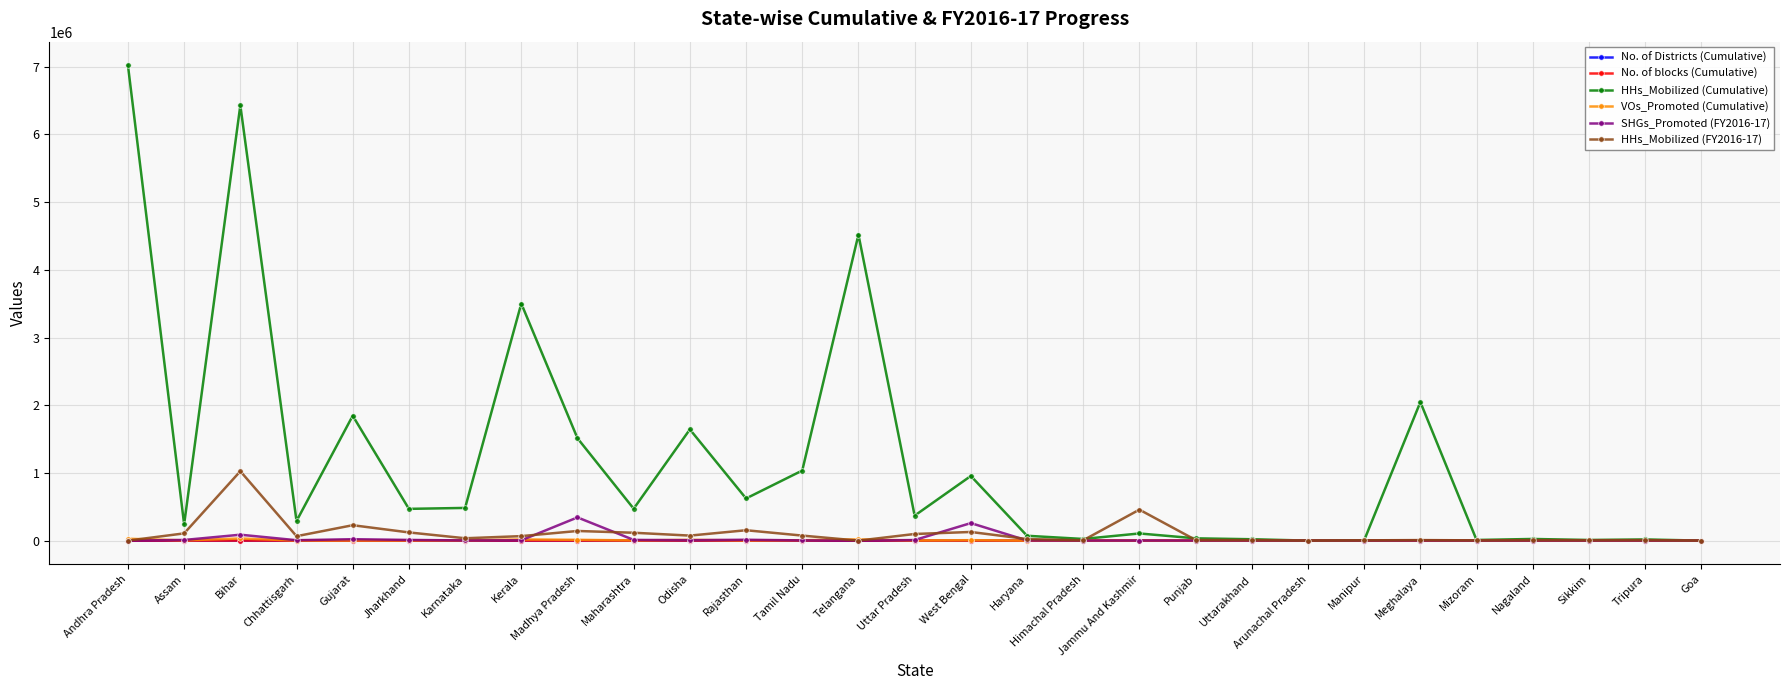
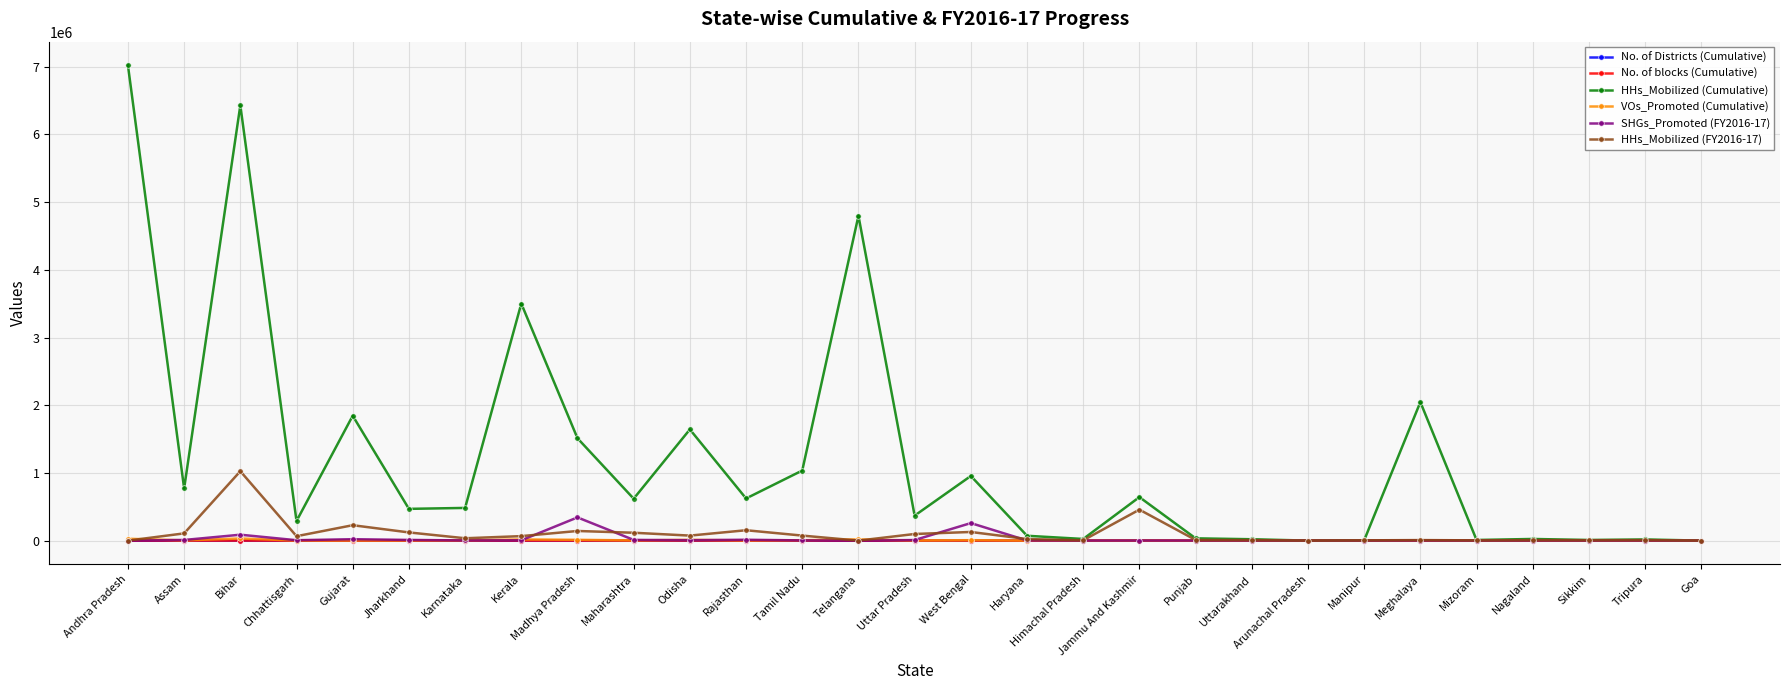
  {
    "HHs_Mobilized (Cumulative)": {
      "Andhra Pradesh": 7000000,
-     "Assam": 200000,
+     "Assam": 800000,
      "Bihar": 6400000,
      "Chhattisgarh": 300000,
      "Gujarat": 1800000,
      "Jharkhand": 500000,
      "Karnataka": 500000,
      "Kerala": 3500000,
      "Madhya Pradesh": 1500000,
-     "Maharashtra": 500000,
+     "Maharashtra": 600000,
      "Odisha": 1600000,
      "Rajasthan": 600000,
      "Tamil Nadu": 1000000,
-     "Telangana": 4500000,
+     "Telangana": 4800000,
      "Uttar Pradesh": 400000,
      "West Bengal": 1000000,
      "Haryana": 100000,
-     "Jammu And Kashmir": 100000,
+     "Jammu And Kashmir": 600000,
      "Meghalaya": 2000000
    },
    "SHGs_Promoted (FY2016-17)": {
      "Bihar": 100000,
      "Madhya Pradesh": 300000,
      "West Bengal": 300000
    },
    "HHs_Mobilized (FY2016-17)": {
      "Assam": 100000,
      "Bihar": 1000000,
      "Chhattisgarh": 100000,
      "Gujarat": 200000,
      "Jharkhand": 100000,
      "Kerala": 100000,
      "Madhya Pradesh": 100000,
      "Maharashtra": 100000,
      "Odisha": 100000,
      "Rajasthan": 200000,
      "Tamil Nadu": 100000,
      "Uttar Pradesh": 100000,
      "West Bengal": 100000,
      "Jammu And Kashmir": 500000
    }
  }
